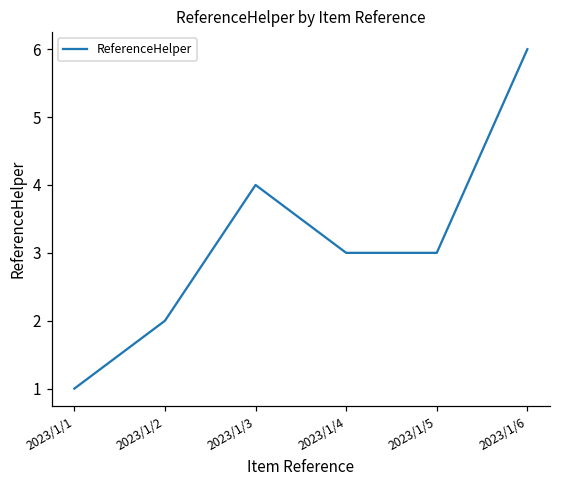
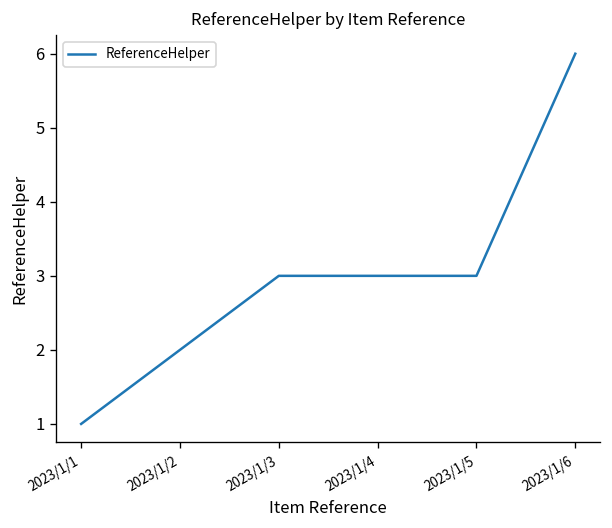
  {
    "2023/1/1": 1,
    "2023/1/2": 2,
-   "2023/1/3": 4,
+   "2023/1/3": 3,
    "2023/1/4": 3,
    "2023/1/5": 3,
    "2023/1/6": 6
  }
